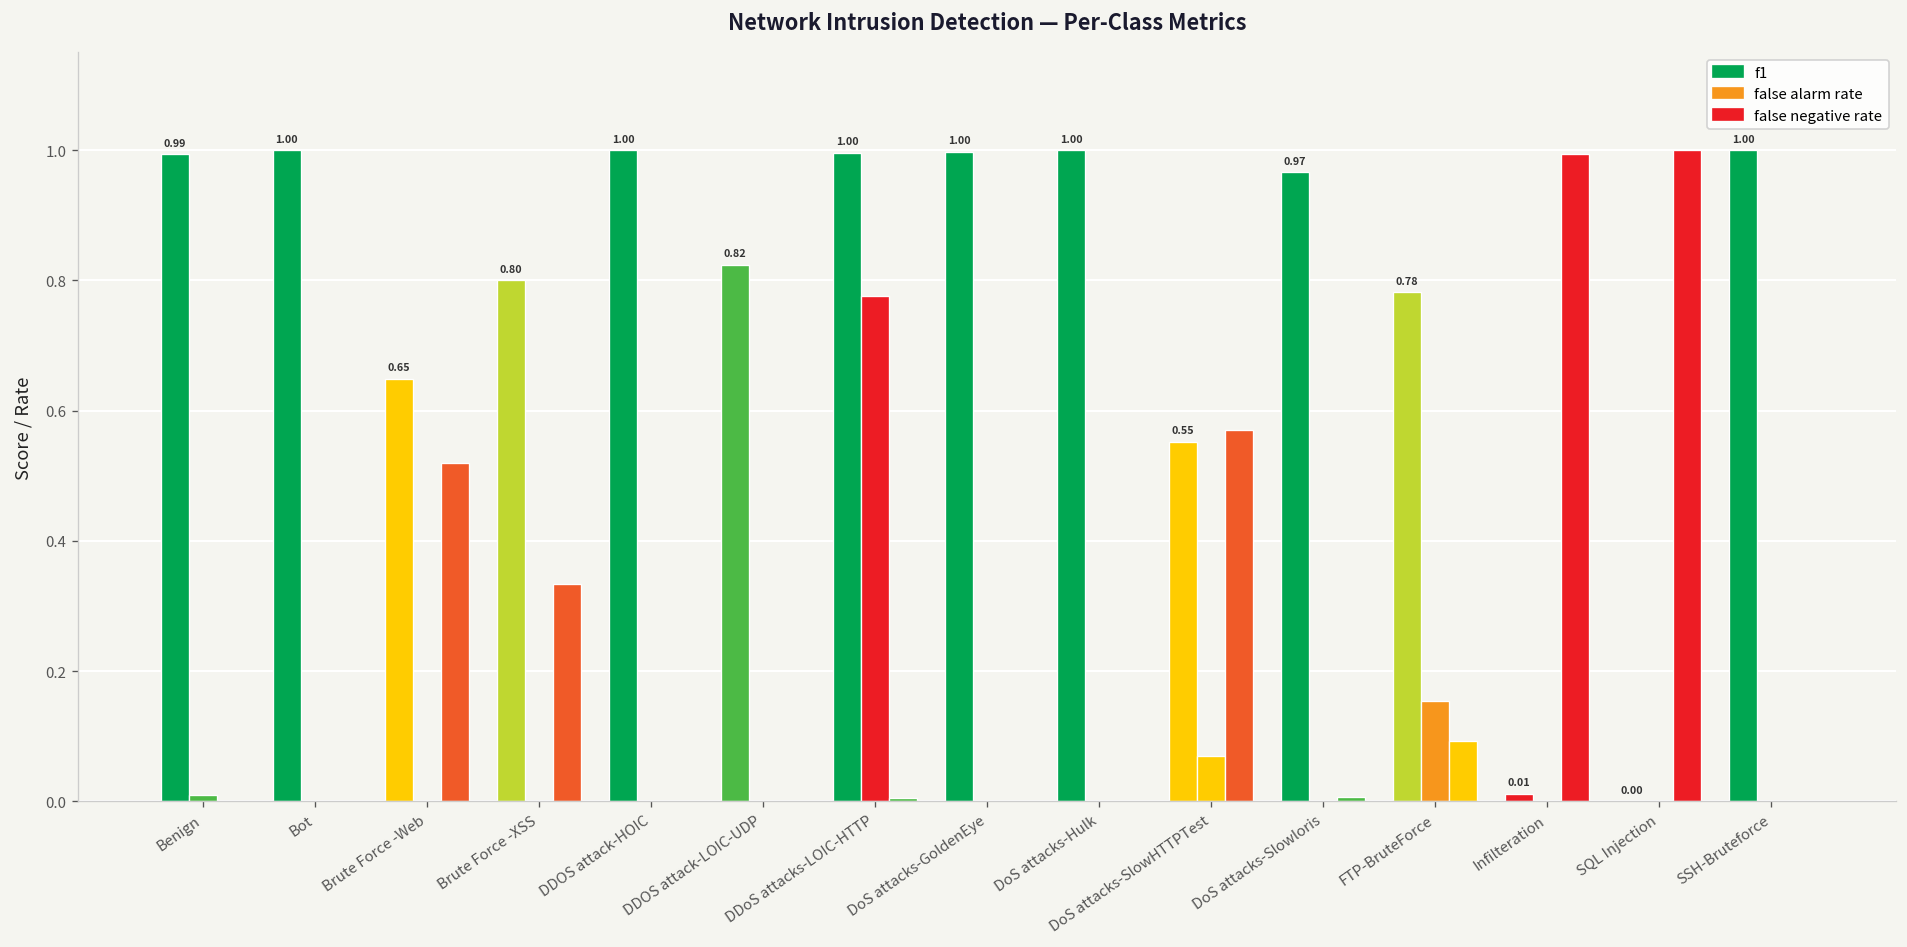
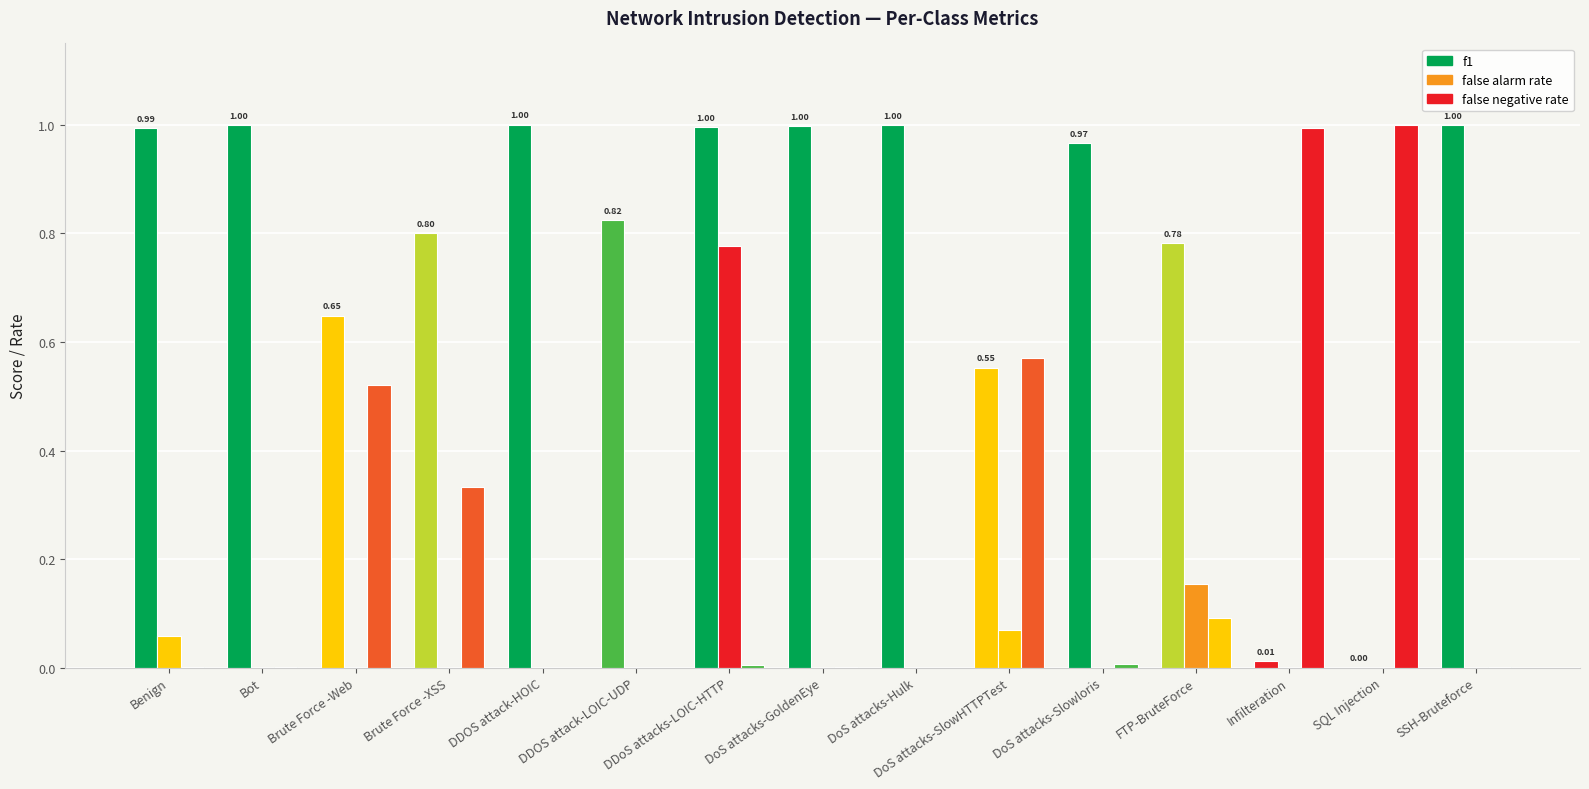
  {
-   "Benign": 0.01,
+   "Benign": 0.06,
    "Brute Force -Web": 0.00,
    "Brute Force -XSS": 0.00,
    "DDOS attack-HOIC": 0.00,
    "DDoS attacks-LOIC-HTTP": 0.78,
    "DoS attacks-SlowHTTPTest": 0.07,
    "FTP-BruteForce": 0.15
  }
